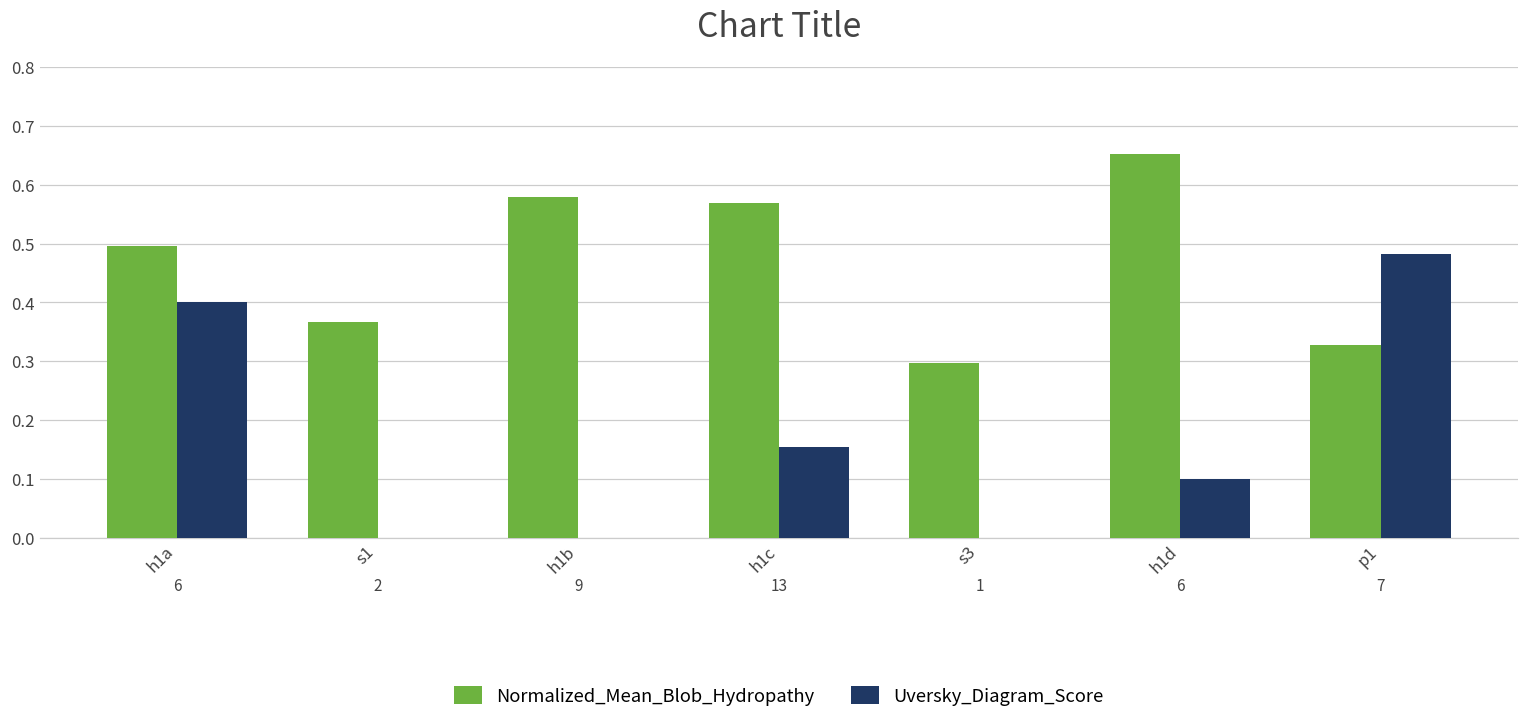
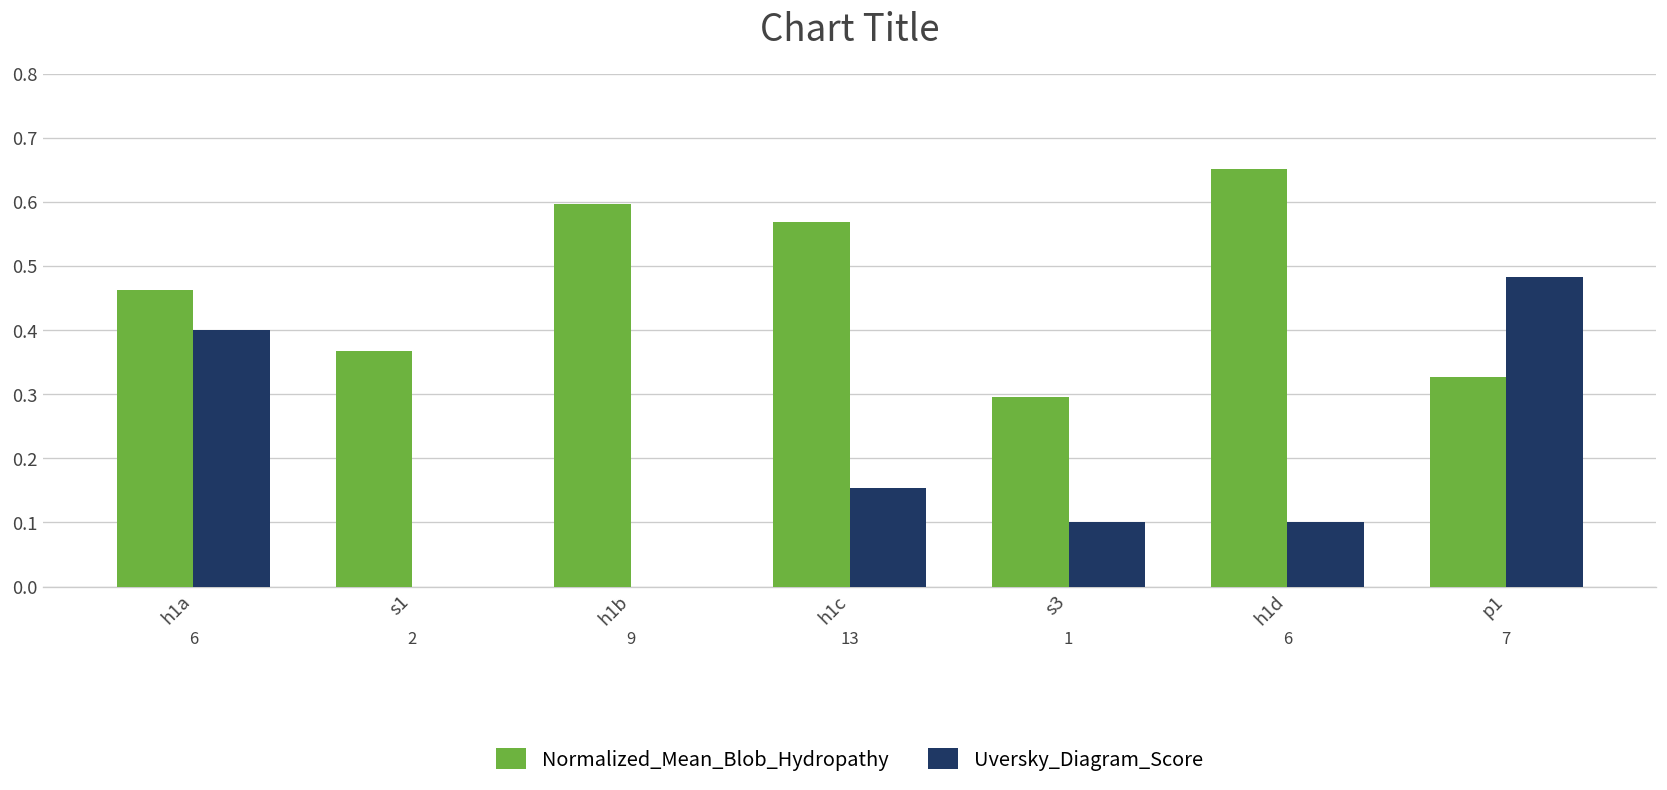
  {
    "Normalized_Mean_Blob_Hydropathy": {
-     "h1a": 0.50,
+     "h1a": 0.46,
      "s1": 0.37,
-     "h1b": 0.58,
+     "h1b": 0.60,
      "h1c": 0.57,
      "s3": 0.30,
      "h1d": 0.65,
      "p1": 0.33
    },
    "Uversky_Diagram_Score": {
      "h1a": 0.4,
      "s1": 0.0,
      "h1b": 0.0,
      "h1c": 0.15,
-     "s3": 0.0,
+     "s3": 0.1,
      "h1d": 0.1,
      "p1": 0.48
    }
  }
